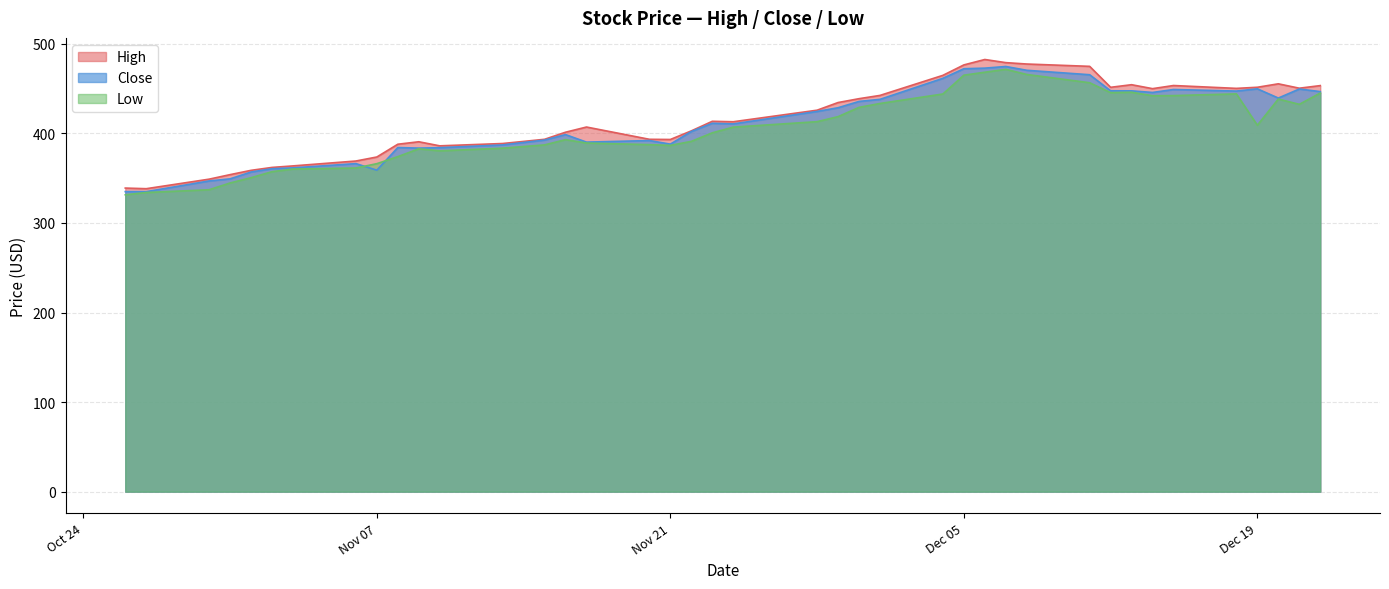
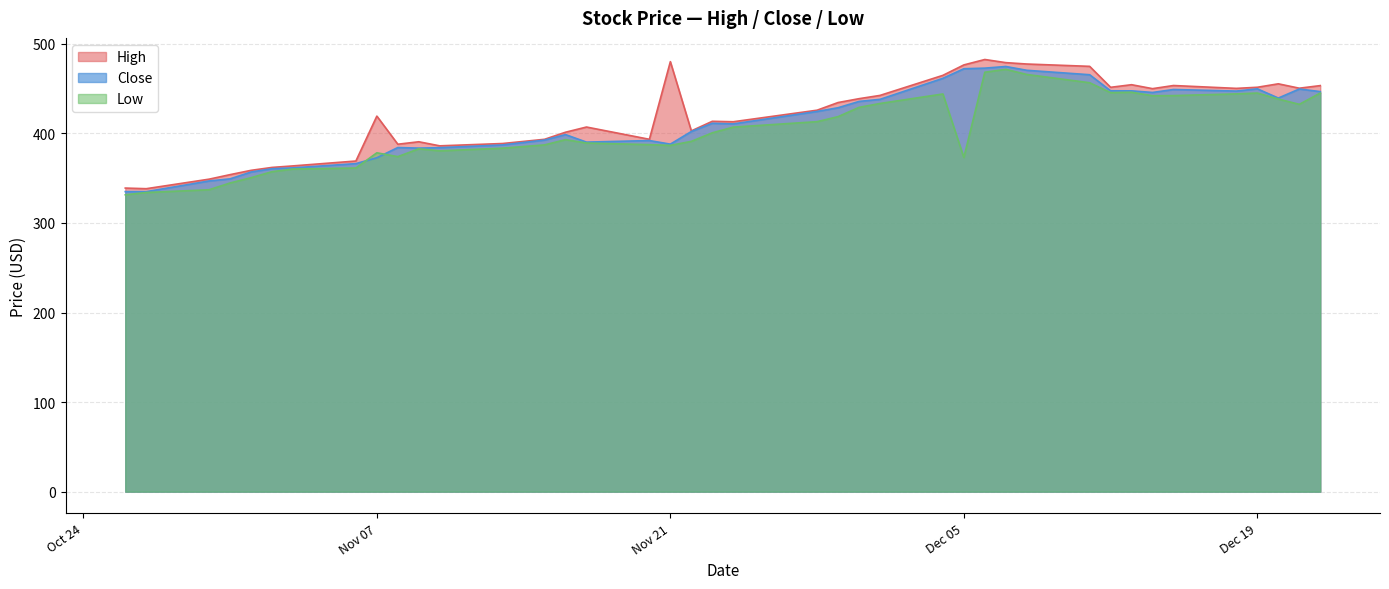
  {
    "High": {
-     "Nov 07": 370,
-     "Nov 21": 390,
+     "Nov 07": 420,
+     "Nov 21": 480,
      "Dec 05": 480
    },
    "Close": {
-     "Nov 07": 360,
+     "Nov 07": 370,
      "Dec 05": 470
    },
    "Low": {
-     "Nov 07": 370,
-     "Dec 05": 470,
-     "Dec 19": 410
+     "Nov 07": 380,
+     "Dec 05": 370,
+     "Dec 19": 450
    }
  }
